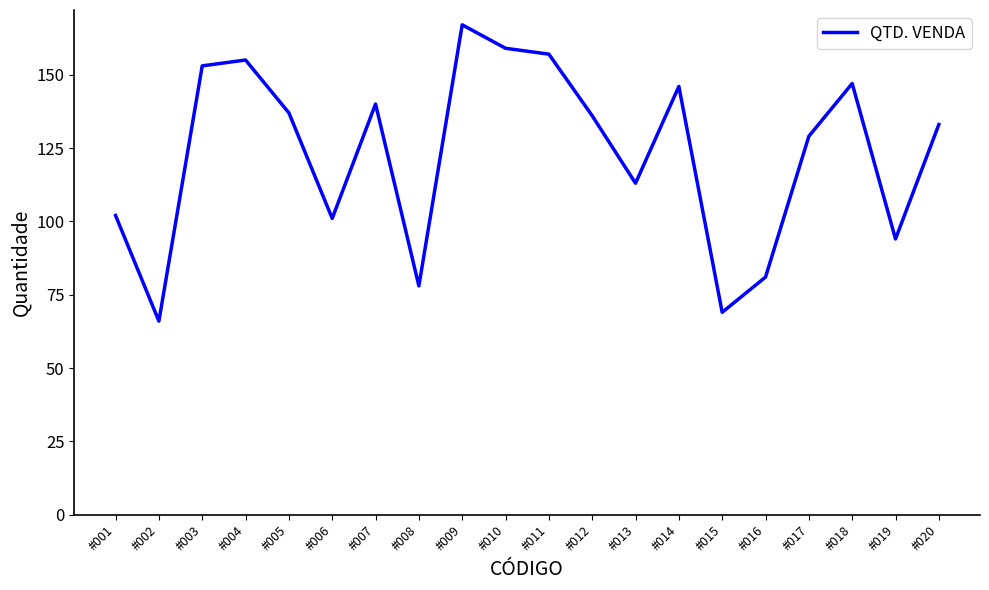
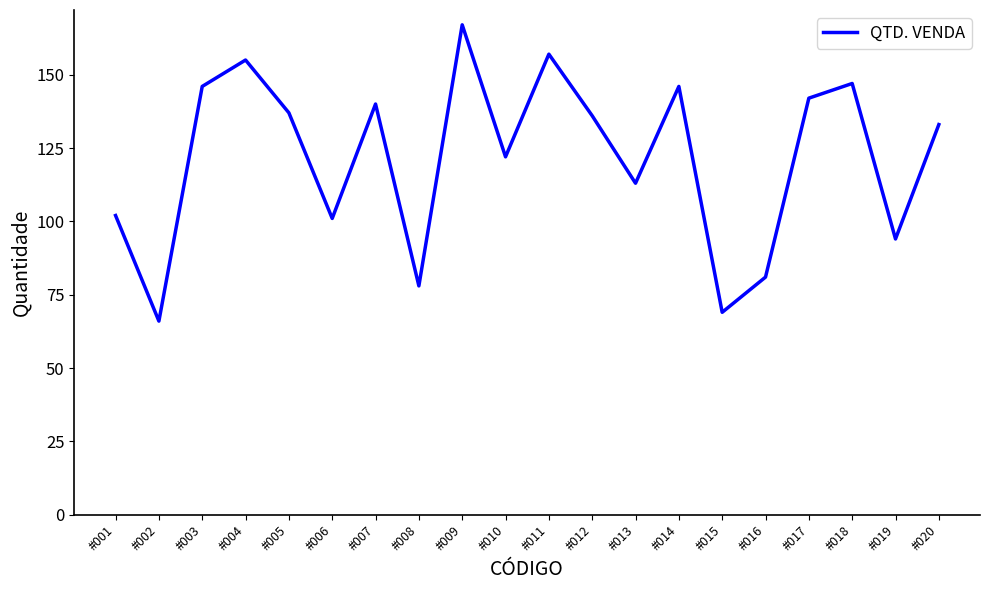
  {
    "#001": 102,
    "#002": 66,
-   "#003": 153,
+   "#003": 146,
    "#004": 155,
    "#005": 137,
    "#006": 101,
    "#007": 140,
    "#008": 78,
    "#009": 167,
-   "#010": 159,
+   "#010": 122,
    "#011": 157,
    "#012": 136,
    "#013": 113,
    "#014": 146,
    "#015": 69,
    "#016": 81,
-   "#017": 129,
+   "#017": 142,
    "#018": 147,
    "#019": 94,
    "#020": 133
  }
